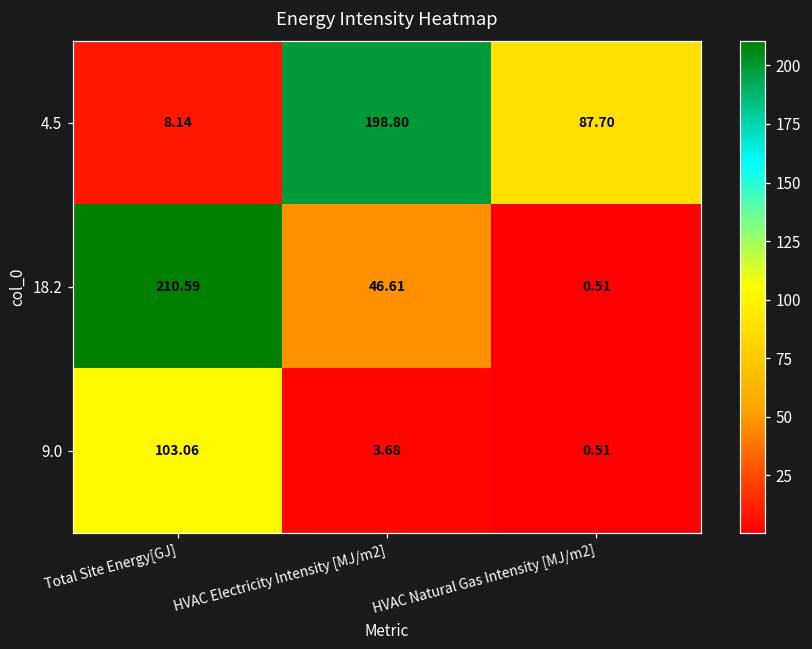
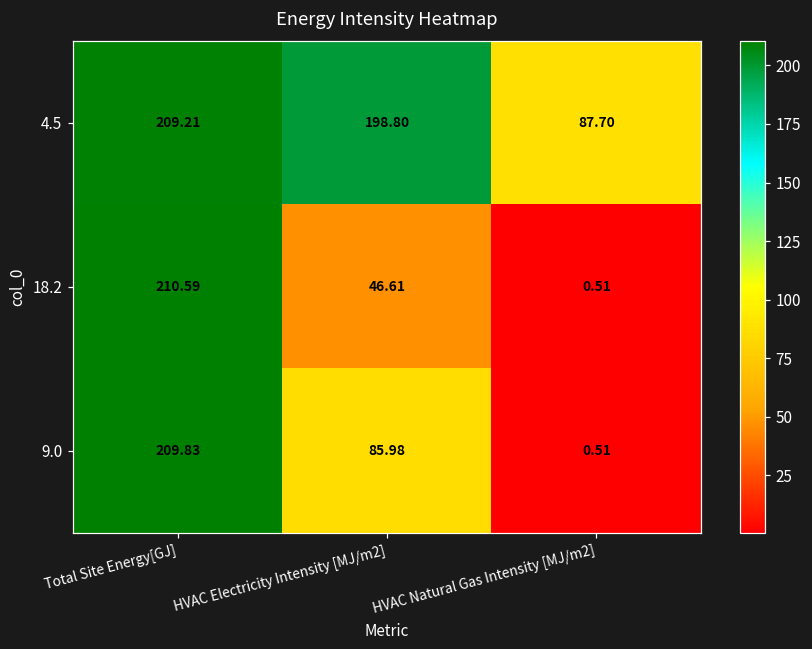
  {
    "4.5": {
-     "Total Site Energy[GJ]": 8.14,
+     "Total Site Energy[GJ]": 209.21,
      "HVAC Electricity Intensity [MJ/m2]": 198.80,
      "HVAC Natural Gas Intensity [MJ/m2]": 87.70
    },
    "18.2": {
      "Total Site Energy[GJ]": 210.59,
      "HVAC Electricity Intensity [MJ/m2]": 46.61,
      "HVAC Natural Gas Intensity [MJ/m2]": 0.51
    },
    "9.0": {
-     "Total Site Energy[GJ]": 103.06,
-     "HVAC Electricity Intensity [MJ/m2]": 3.68,
+     "Total Site Energy[GJ]": 209.83,
+     "HVAC Electricity Intensity [MJ/m2]": 85.98,
      "HVAC Natural Gas Intensity [MJ/m2]": 0.51
    }
  }
